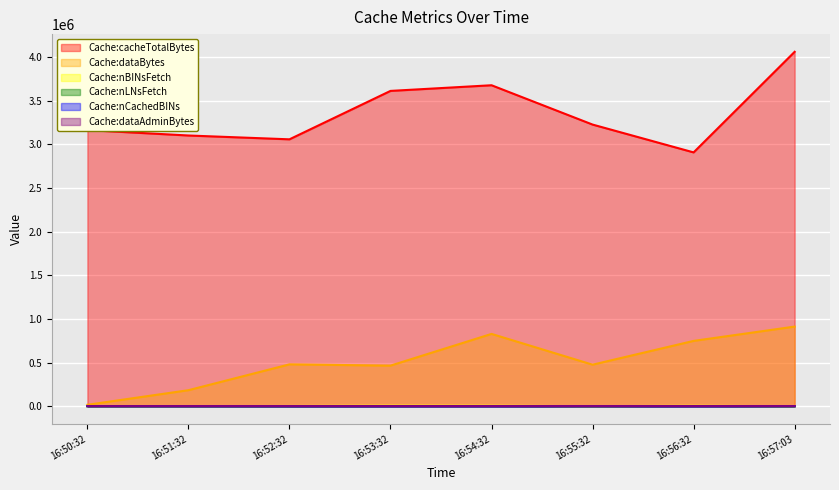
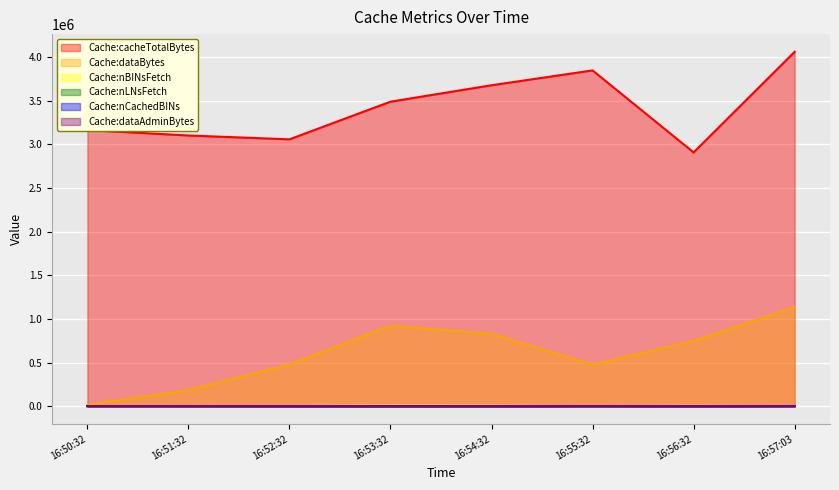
  {
    "Cache:cacheTotalBytes": {
      "16:51:32": 3100000,
      "16:52:32": 3100000,
-     "16:53:32": 3600000,
+     "16:53:32": 3500000,
      "16:54:32": 3700000,
-     "16:55:32": 3200000,
+     "16:55:32": 3800000,
      "16:56:32": 2900000,
      "16:57:03": 4100000
    },
    "Cache:dataBytes": {
      "16:51:32": 200000,
      "16:52:32": 500000,
-     "16:53:32": 500000,
+     "16:53:32": 900000,
      "16:54:32": 800000,
      "16:55:32": 500000,
      "16:56:32": 700000,
-     "16:57:03": 900000
+     "16:57:03": 1100000
    },
    "Cache:dataAdminBytes": {
      "16:51:32": 0,
      "16:52:32": 0,
      "16:53:32": 0,
      "16:54:32": 0,
      "16:55:32": 0,
      "16:56:32": 0,
      "16:57:03": 0
    }
  }
